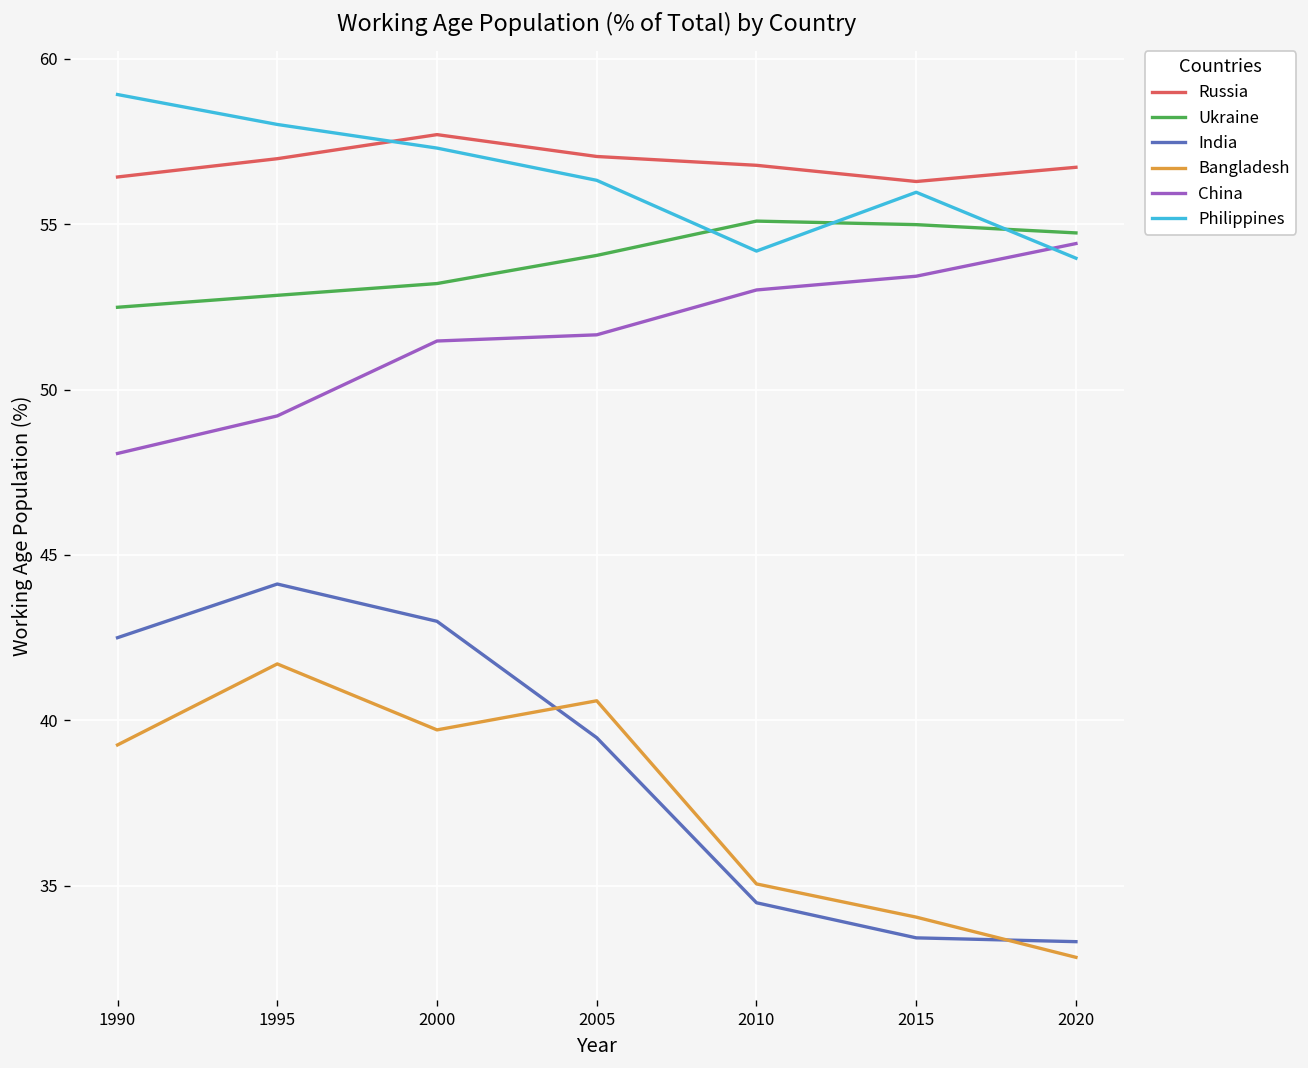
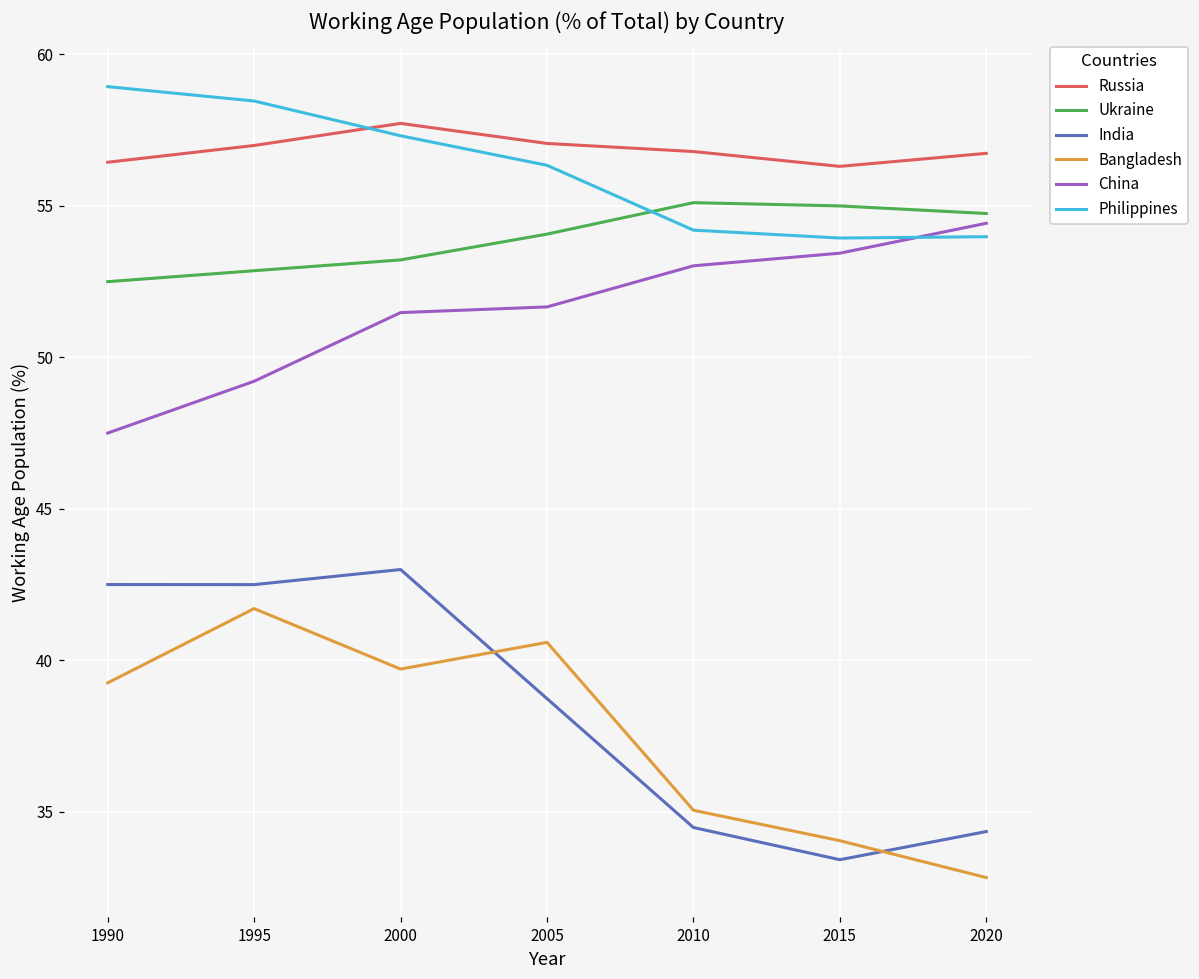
  {
    "Russia": {
      "1990": 56.4,
      "1995": 57.0,
      "2000": 57.7,
      "2005": 57.1,
      "2010": 56.8,
      "2015": 56.3,
      "2020": 56.7
    },
    "Ukraine": {
      "1990": 52.5,
      "1995": 52.9,
      "2000": 53.2,
      "2005": 54.1,
      "2010": 55.1,
      "2015": 55.0,
      "2020": 54.7
    },
    "India": {
      "1990": 42.5,
-     "1995": 44.1,
+     "1995": 42.5,
      "2000": 43.0,
-     "2005": 39.5,
+     "2005": 38.7,
      "2010": 34.5,
      "2015": 33.4,
-     "2020": 33.3
+     "2020": 34.3
    },
    "Bangladesh": {
      "1990": 39.3,
      "1995": 41.7,
      "2000": 39.7,
      "2005": 40.6,
      "2010": 35.0,
      "2015": 34.0,
      "2020": 32.8
    },
    "China": {
-     "1990": 48.1,
+     "1990": 47.5,
      "1995": 49.2,
      "2000": 51.5,
      "2005": 51.7,
      "2010": 53.0,
      "2015": 53.4,
      "2020": 54.4
    },
    "Philippines": {
      "1990": 58.9,
-     "1995": 58.0,
+     "1995": 58.5,
      "2000": 57.3,
      "2005": 56.3,
      "2010": 54.2,
-     "2015": 56.0,
+     "2015": 53.9,
      "2020": 54.0
    }
  }
